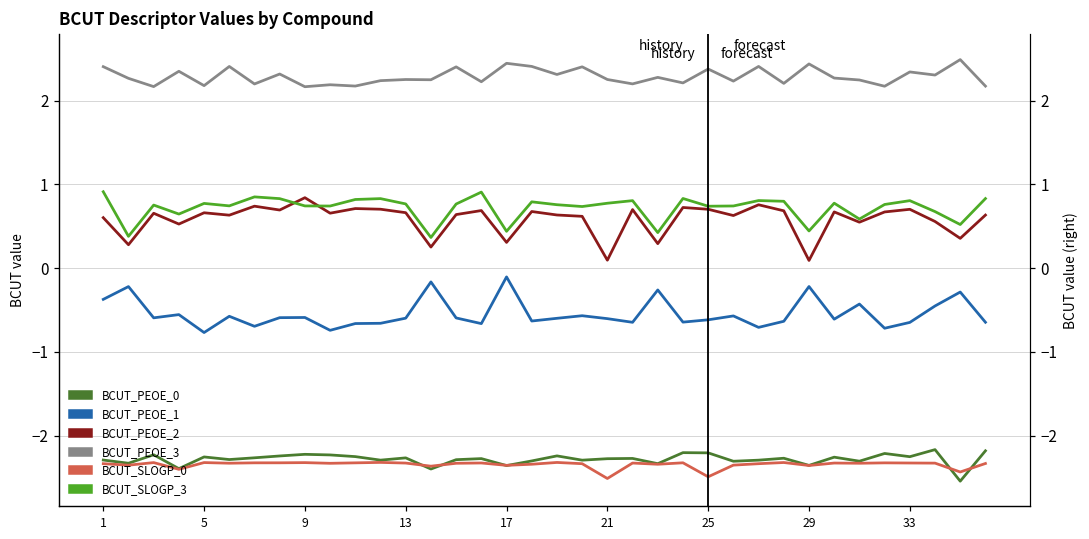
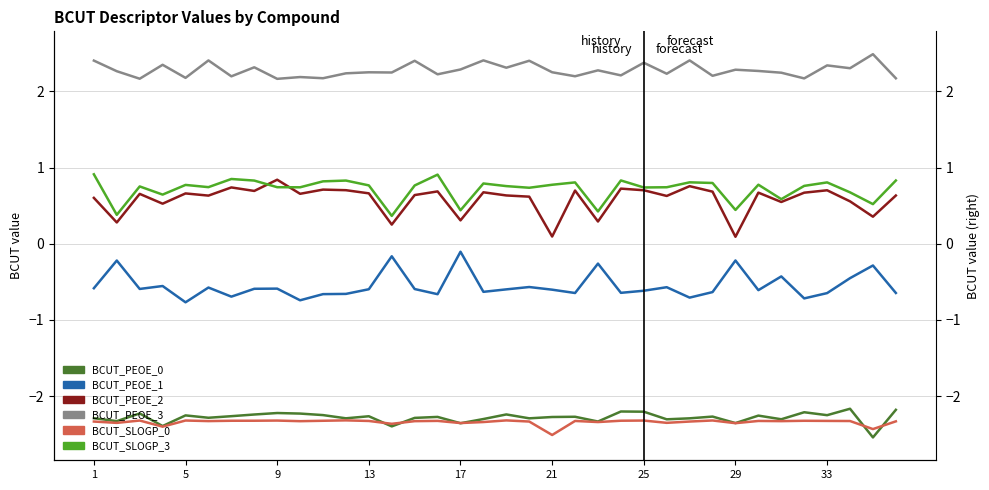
  {
    "BCUT_PEOE_1": {
-     "1": -0.4,
+     "1": -0.6,
      "5": -0.8,
      "9": -0.6,
      "13": -0.6,
      "17": -0.1,
      "21": -0.6,
      "25": -0.6,
      "29": -0.2,
      "33": -0.6
    },
    "BCUT_PEOE_2": {
      "1": 0.6,
      "5": 0.7,
      "9": 0.8,
      "13": 0.7,
      "17": 0.3,
      "21": 0.1,
      "25": 0.7,
      "29": 0.1,
      "33": 0.7
    },
    "BCUT_PEOE_3": {
      "1": 2.4,
      "5": 2.2,
      "9": 2.2,
      "13": 2.3,
-     "17": 2.4,
+     "17": 2.3,
      "21": 2.3,
      "25": 2.4,
-     "29": 2.4,
+     "29": 2.3,
      "33": 2.3
    },
    "BCUT_SLOGP_0": {
      "1": -2.3,
      "5": -2.3,
      "9": -2.3,
      "13": -2.3,
      "21": -2.5,
-     "25": -2.5,
+     "25": -2.3,
      "33": -2.3
    }
  }
